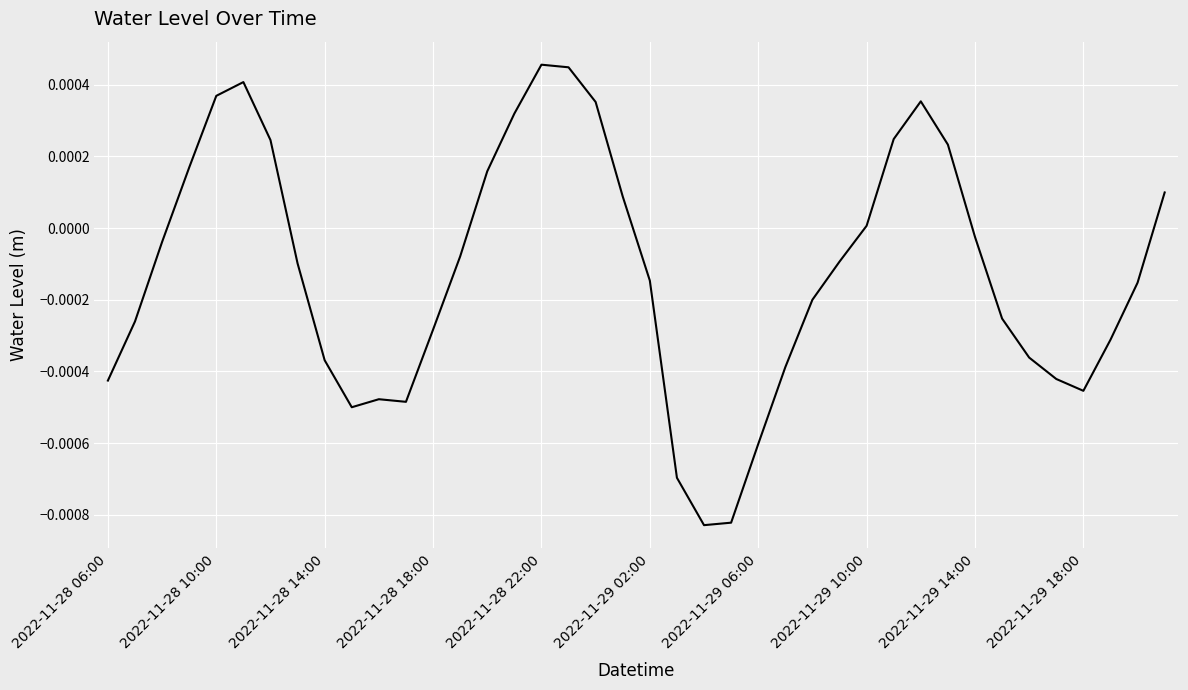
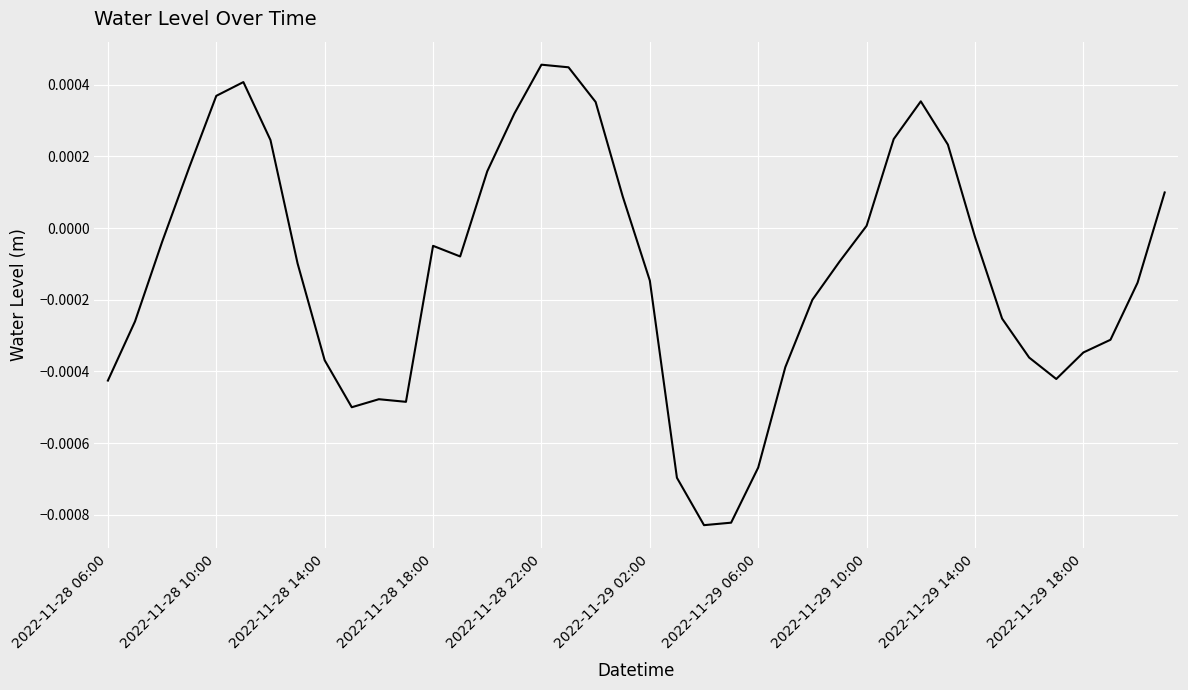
  {
    "2022-11-28 06:00": -0.00043,
    "2022-11-28 10:00": 0.00037,
    "2022-11-28 14:00": -0.00037,
-   "2022-11-28 18:00": -0.00028,
+   "2022-11-28 18:00": -0.00005,
    "2022-11-28 22:00": 0.00046,
    "2022-11-29 02:00": -0.00015,
-   "2022-11-29 06:00": -0.00060,
+   "2022-11-29 06:00": -0.00067,
    "2022-11-29 10:00": 0.00001,
    "2022-11-29 14:00": -0.00002,
-   "2022-11-29 18:00": -0.00045
+   "2022-11-29 18:00": -0.00035
  }
